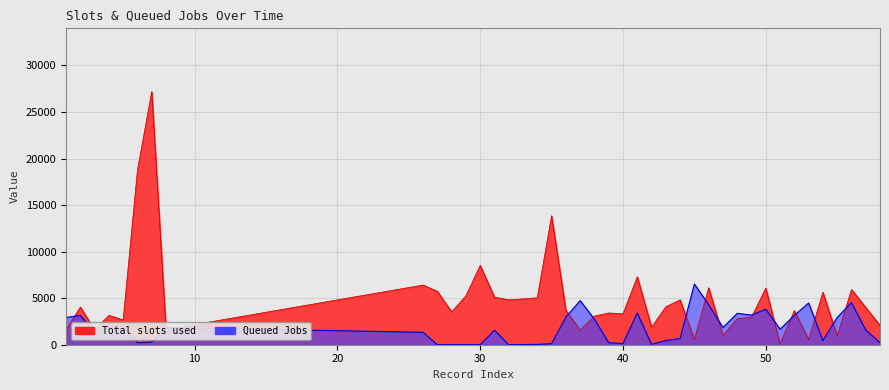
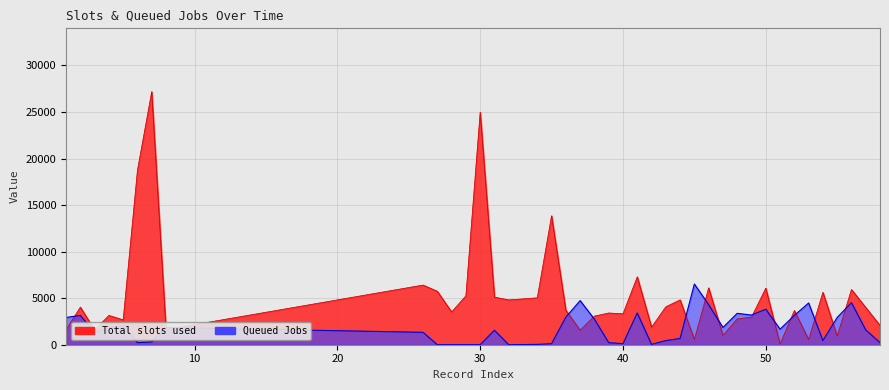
  {
    "Total slots used": {
-     "30": 9000,
+     "30": 25000,
      "40": 3000,
      "50": 6000
    },
    "Queued Jobs": {
      "30": 0,
      "40": 0,
      "50": 4000
    }
  }
